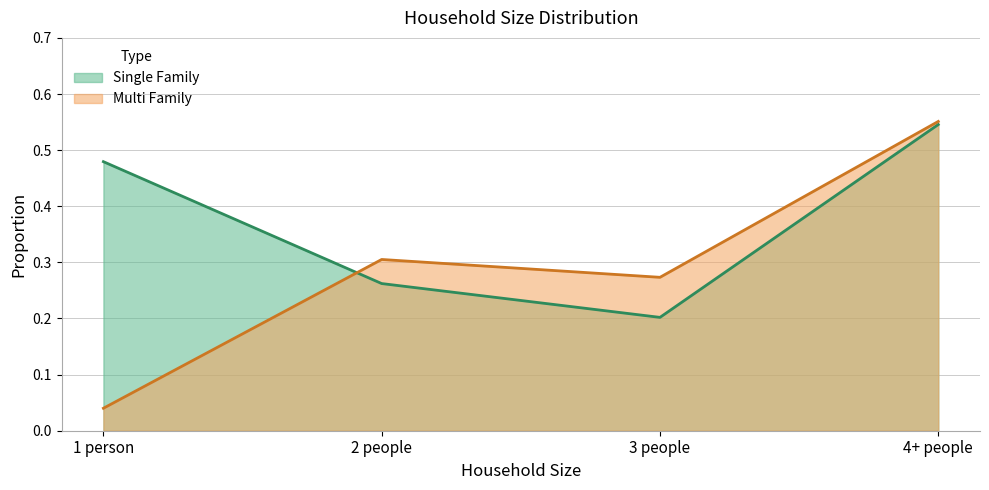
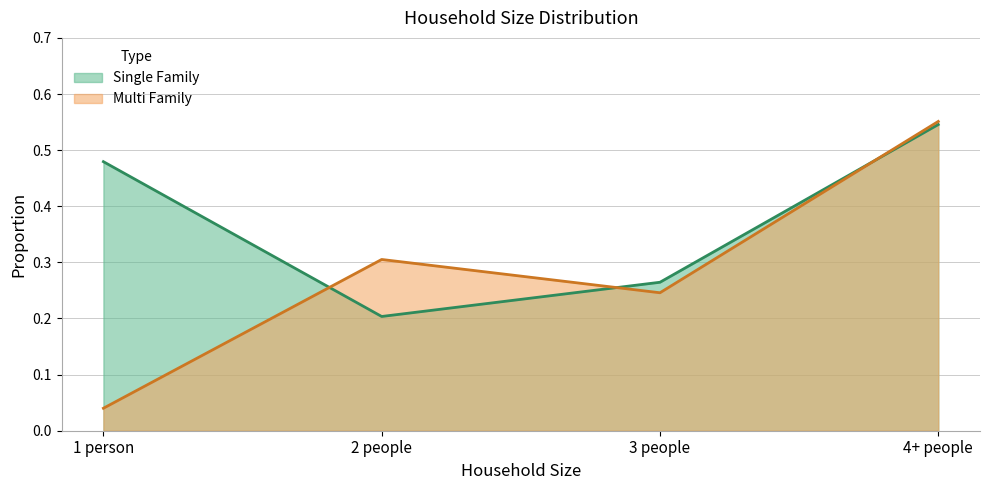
  {
    "Single Family": {
      "1 person": 0.48,
-     "2 people": 0.26,
-     "3 people": 0.20,
+     "2 people": 0.20,
+     "3 people": 0.26,
      "4+ people": 0.55
    },
    "Multi Family": {
      "1 person": 0.04,
      "2 people": 0.31,
-     "3 people": 0.27,
+     "3 people": 0.25,
      "4+ people": 0.55
    }
  }
